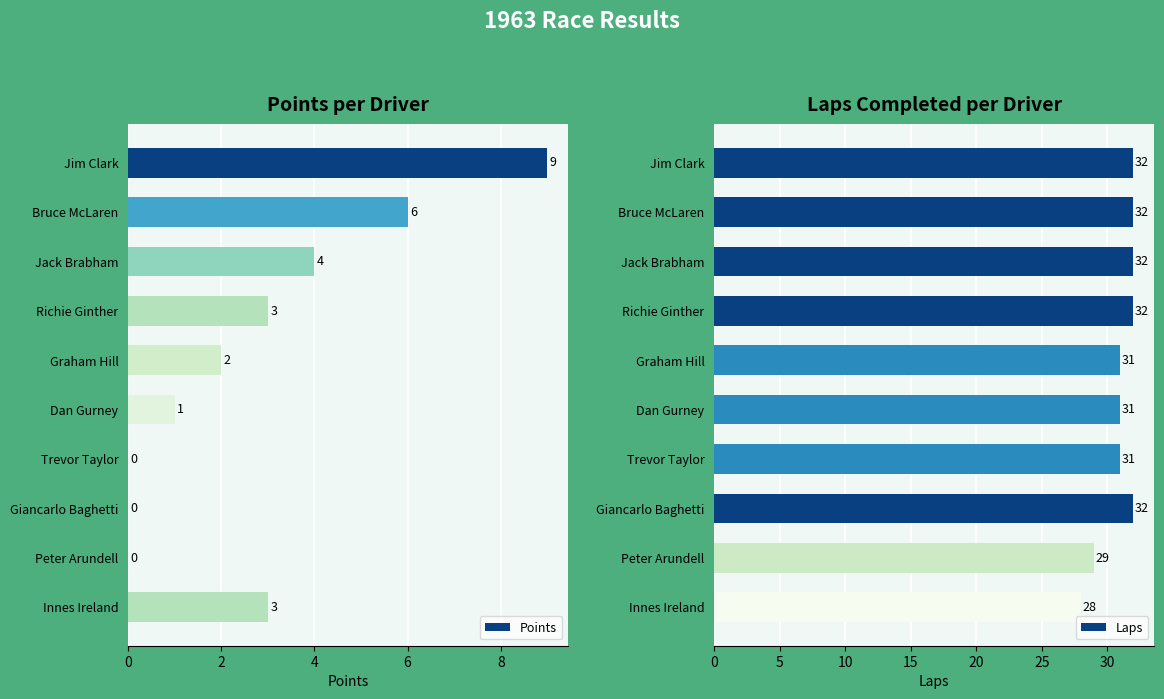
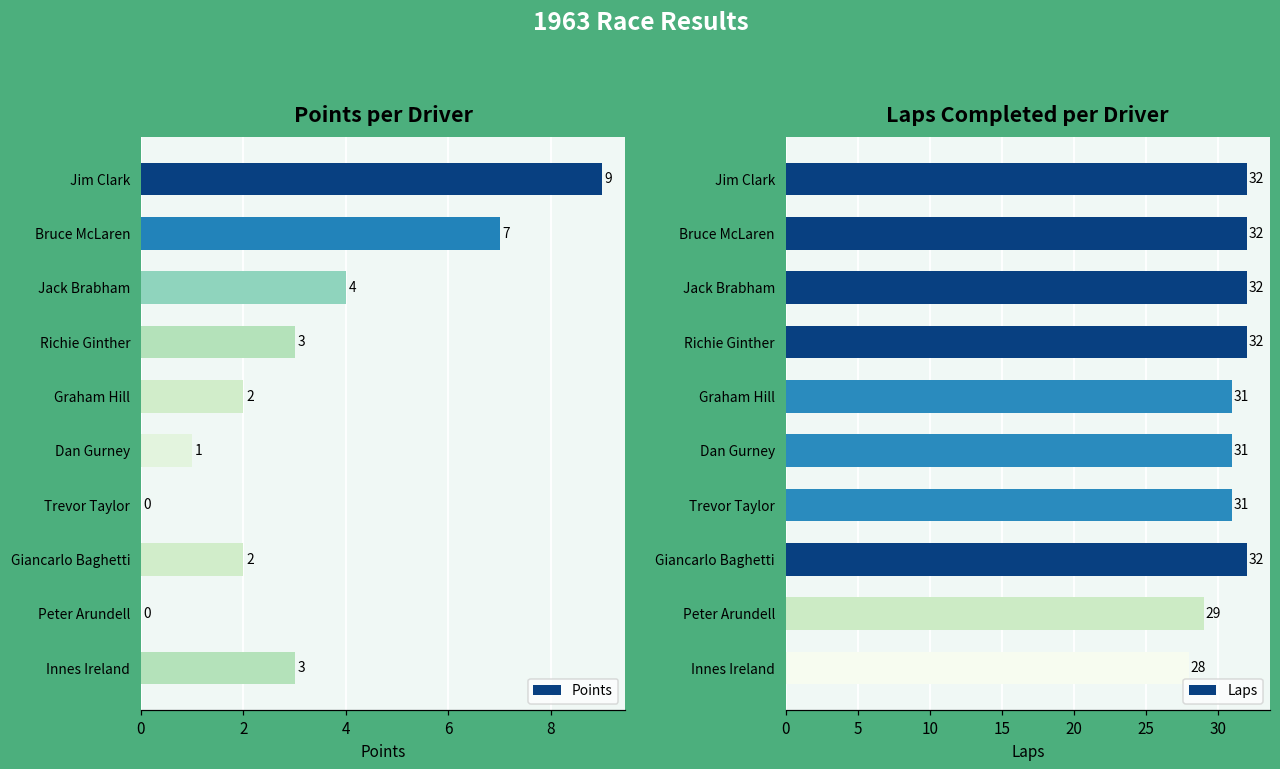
  {
    "Points per Driver": {
      "Jim Clark": 9,
-     "Bruce McLaren": 6,
+     "Bruce McLaren": 7,
      "Jack Brabham": 4,
      "Richie Ginther": 3,
      "Graham Hill": 2,
      "Dan Gurney": 1,
      "Trevor Taylor": 0,
-     "Giancarlo Baghetti": 0,
+     "Giancarlo Baghetti": 2,
      "Peter Arundell": 0,
      "Innes Ireland": 3
    },
    "Laps Completed per Driver": {
      "Jim Clark": 32,
      "Bruce McLaren": 32,
      "Jack Brabham": 32,
      "Richie Ginther": 32,
      "Graham Hill": 31,
      "Dan Gurney": 31,
      "Trevor Taylor": 31,
      "Giancarlo Baghetti": 32,
      "Peter Arundell": 29,
      "Innes Ireland": 28
    }
  }
